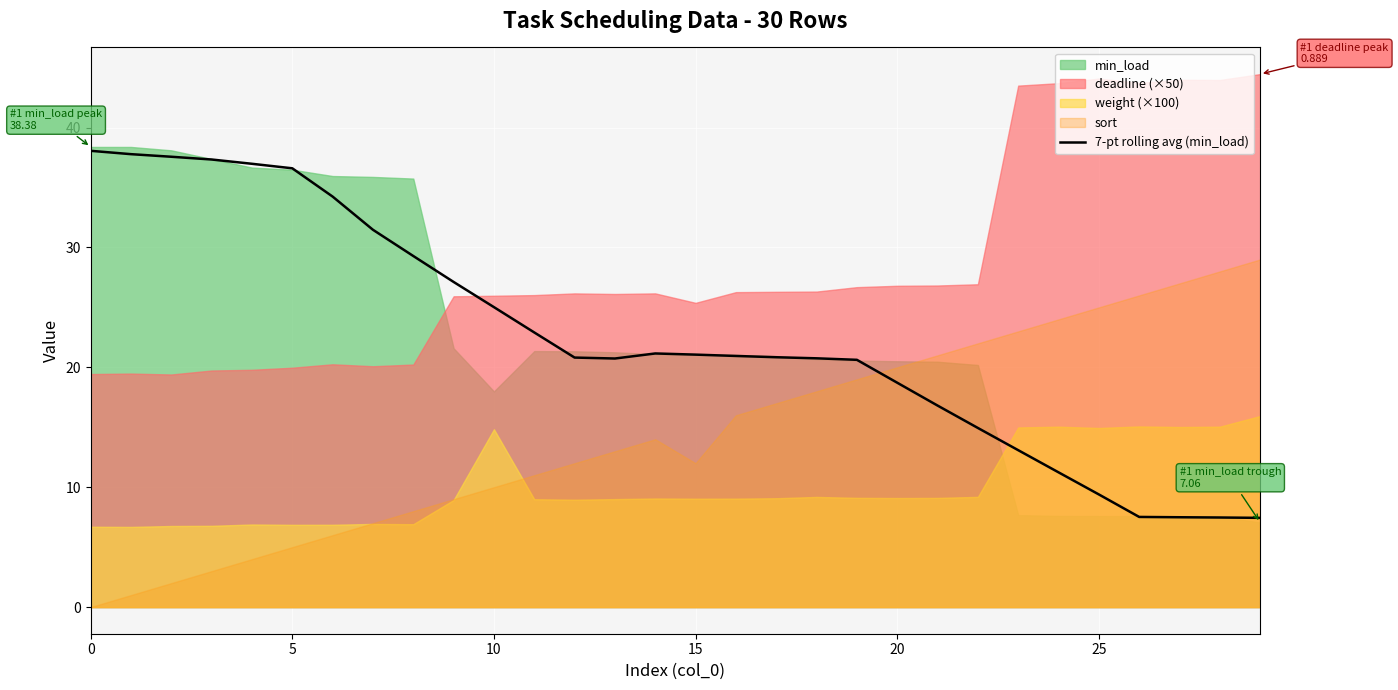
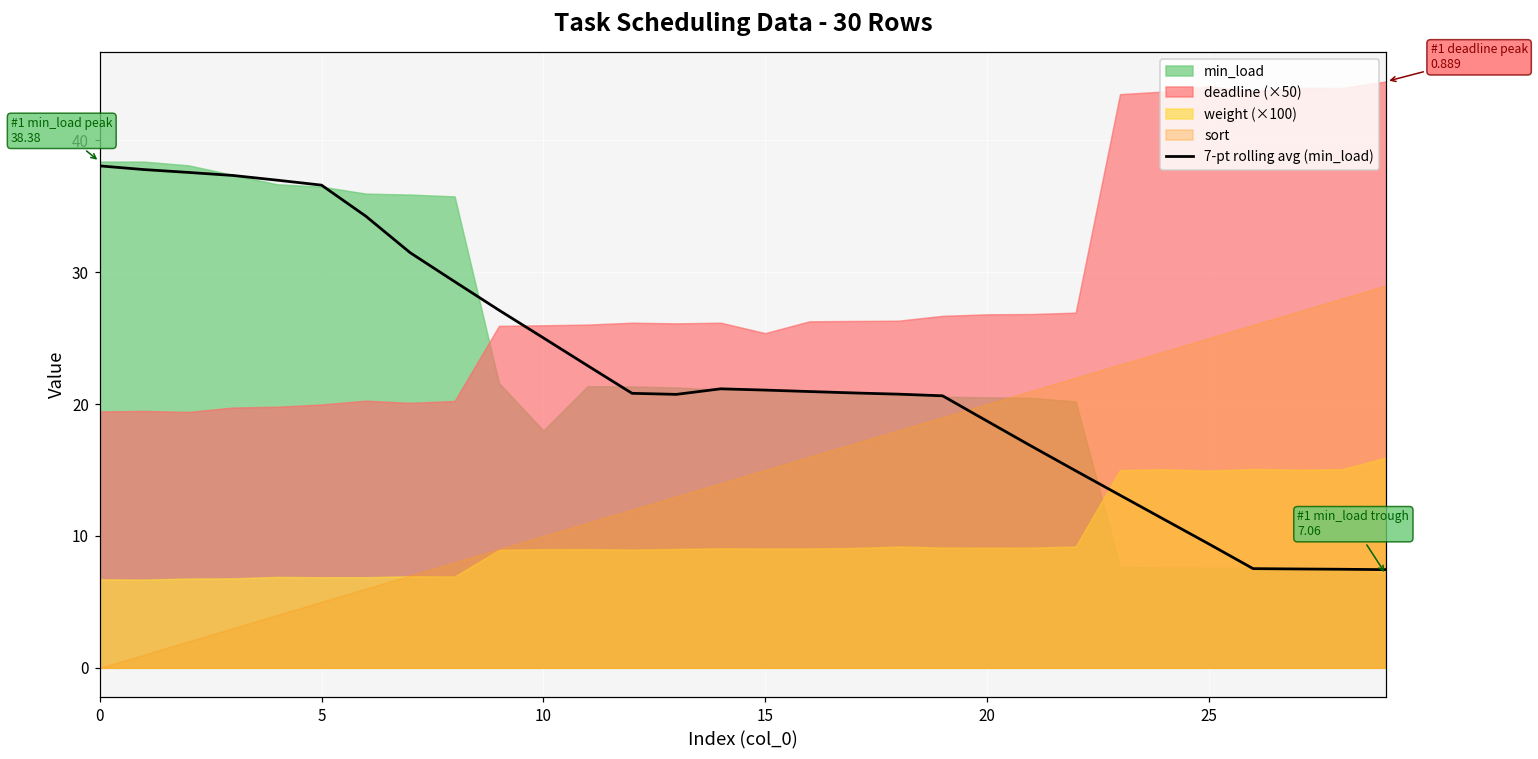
  {
    "7-pt rolling avg (min_load)": {
      "0": 38.1,
      "10": 25.0,
      "20": 18.7,
      "25": 9.4
    },
    "min_load": {
      "10": 18.0,
      "20": 20.5,
      "25": 7.6
    },
    "deadline (×50)": {
      "0": 19.4,
      "5": 20.0,
      "10": 26.0,
      "15": 25.4,
      "20": 26.8
    },
    "weight (×100)": {
      "0": 6.7,
      "5": 6.9,
-     "10": 14.8,
+     "10": 9.0,
      "15": 9.0,
      "20": 9.1,
      "25": 14.9
    },
    "sort": {
      "0": 0,
      "5": 5,
      "10": 10,
-     "15": 12,
+     "15": 15,
      "20": 20,
      "25": 25
    }
  }
